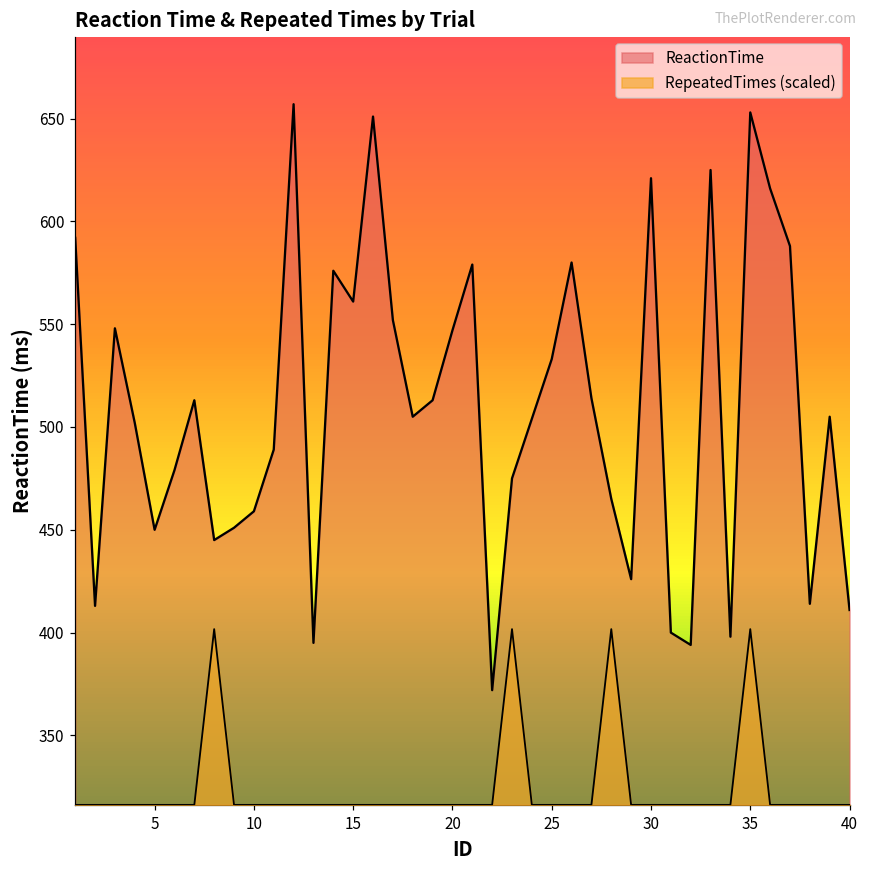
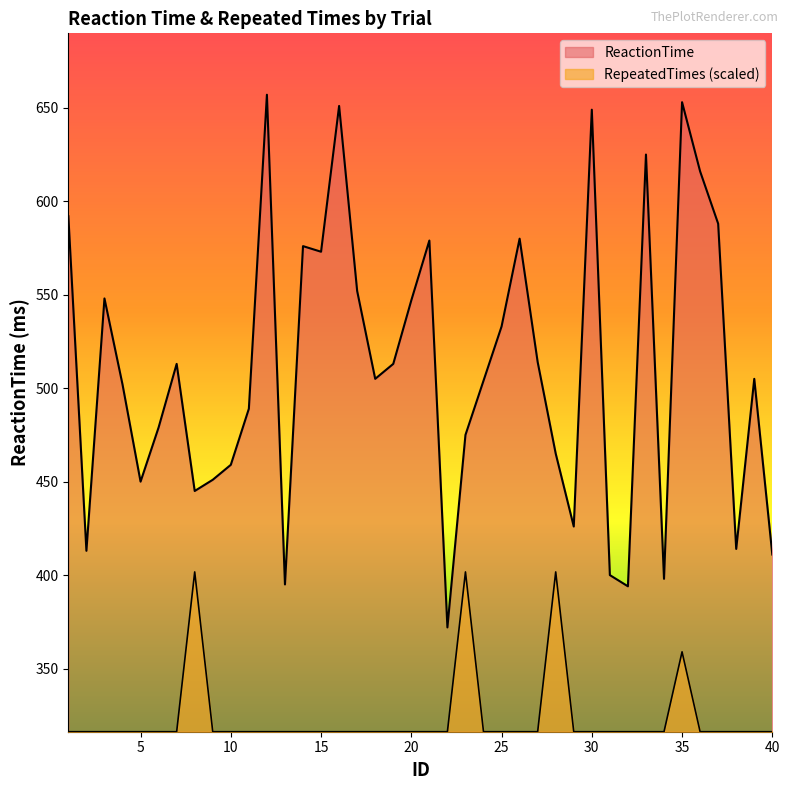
  {
    "ReactionTime": {
      "5": 450,
      "10": 459,
-     "15": 561,
+     "15": 573,
      "20": 547,
      "25": 533,
-     "30": 621,
+     "30": 649,
      "35": 653,
      "40": 411
    },
    "RepeatedTimes (scaled)": {
      "5": 316,
      "10": 316,
      "15": 316,
      "20": 316,
      "25": 316,
      "30": 316,
-     "35": 402,
+     "35": 359,
      "40": 316
    }
  }
